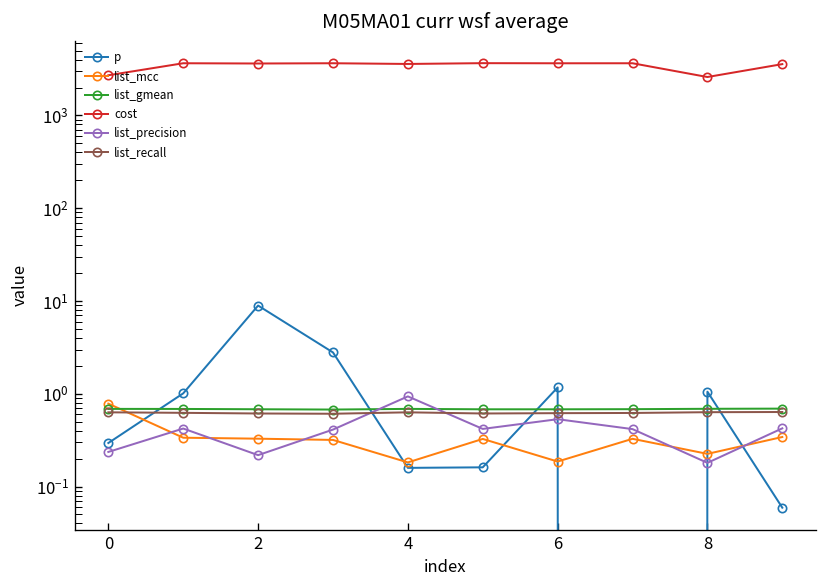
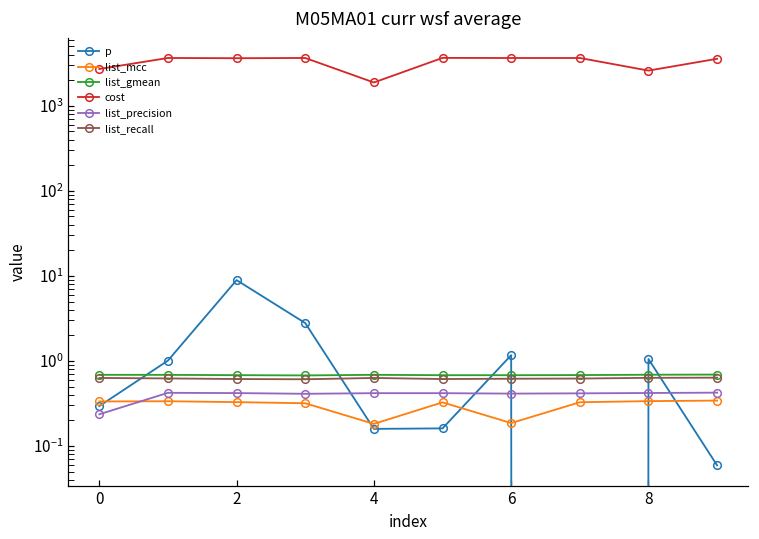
  {
    "p": {
      "0": 0.29,
      "2": 9,
      "4": 0.16,
      "6": 1.2,
      "8": 1.1
    },
    "list_mcc": {
-     "0": 0.8,
+     "0": 0.33,
      "2": 0.33,
      "4": 0.18,
      "6": 0.19,
-     "8": 0.23
+     "8": 0.3
    },
    "list_gmean": {
      "0": 0.7,
      "2": 0.7,
      "4": 0.7,
      "6": 0.7,
      "8": 0.7
    },
    "cost": {
      "0": 2700,
      "2": 4000,
-     "4": 4000,
+     "4": 1900,
      "6": 4000,
      "8": 2600
    },
    "list_precision": {
      "0": 0.24,
-     "2": 0.22,
-     "4": 0.9,
-     "6": 0.5,
-     "8": 0.18
+     "2": 0.4,
+     "4": 0.4,
+     "6": 0.4,
+     "8": 0.4
    },
    "list_recall": {
      "0": 0.6,
      "2": 0.6,
      "4": 0.6,
      "6": 0.6,
      "8": 0.6
    }
  }
